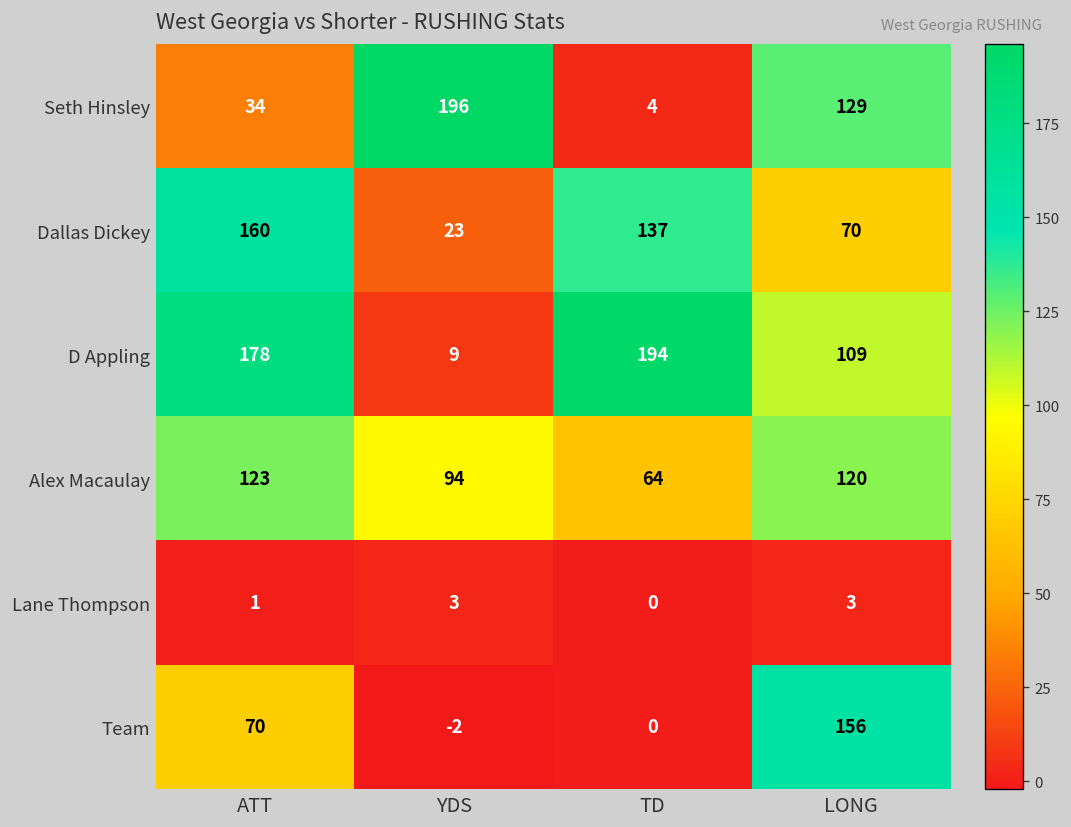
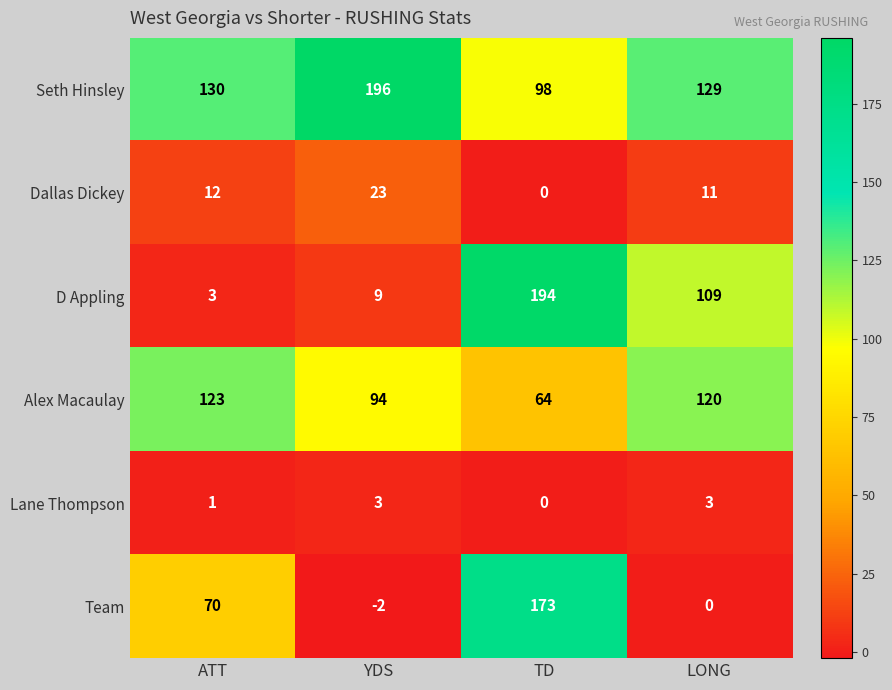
  {
    "Seth Hinsley": {
-     "ATT": 34,
+     "ATT": 130,
      "YDS": 196,
-     "TD": 4,
+     "TD": 98,
      "LONG": 129
    },
    "Dallas Dickey": {
-     "ATT": 160,
+     "ATT": 12,
      "YDS": 23,
-     "TD": 137,
-     "LONG": 70
+     "TD": 0,
+     "LONG": 11
    },
    "D Appling": {
-     "ATT": 178,
+     "ATT": 3,
      "YDS": 9,
      "TD": 194,
      "LONG": 109
    },
    "Alex Macaulay": {
      "ATT": 123,
      "YDS": 94,
      "TD": 64,
      "LONG": 120
    },
    "Lane Thompson": {
      "ATT": 1,
      "YDS": 3,
      "TD": 0,
      "LONG": 3
    },
    "Team": {
      "ATT": 70,
      "YDS": -2,
-     "TD": 0,
-     "LONG": 156
+     "TD": 173,
+     "LONG": 0
    }
  }
